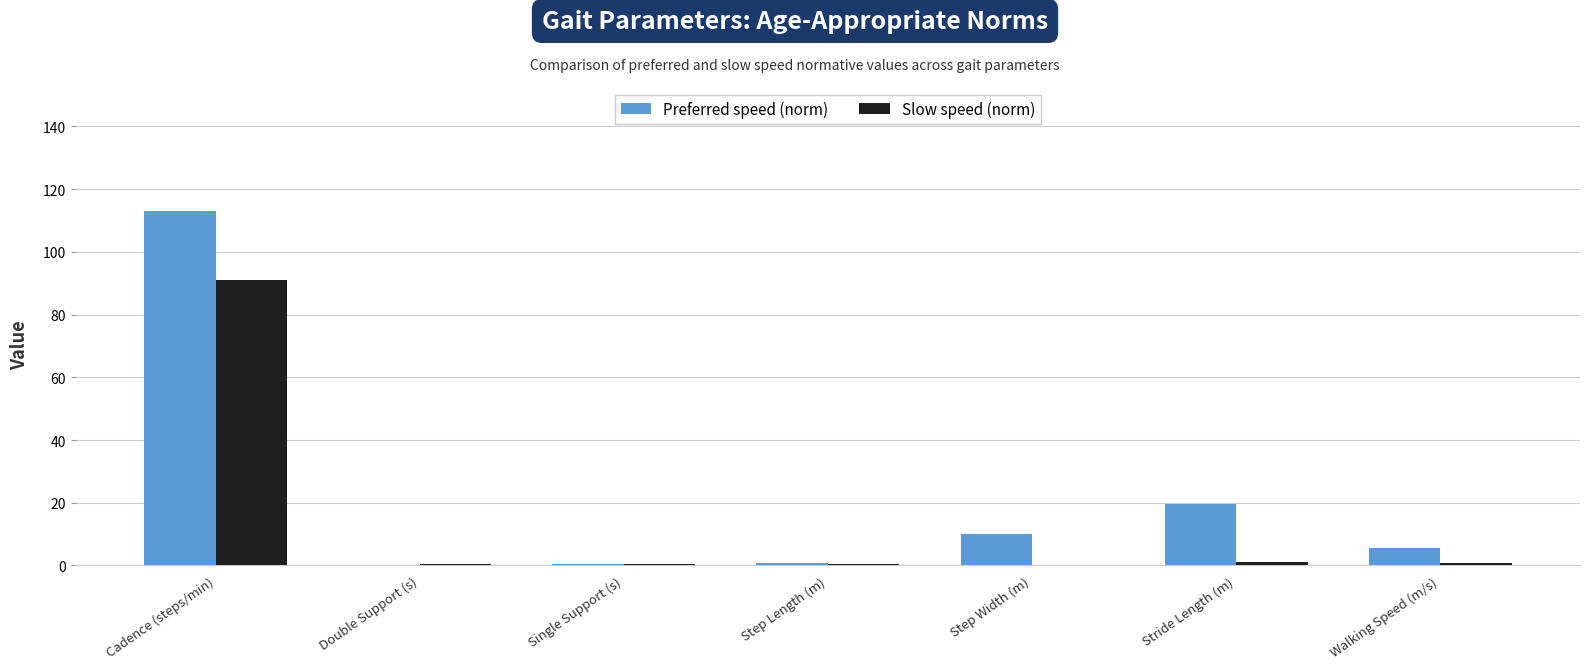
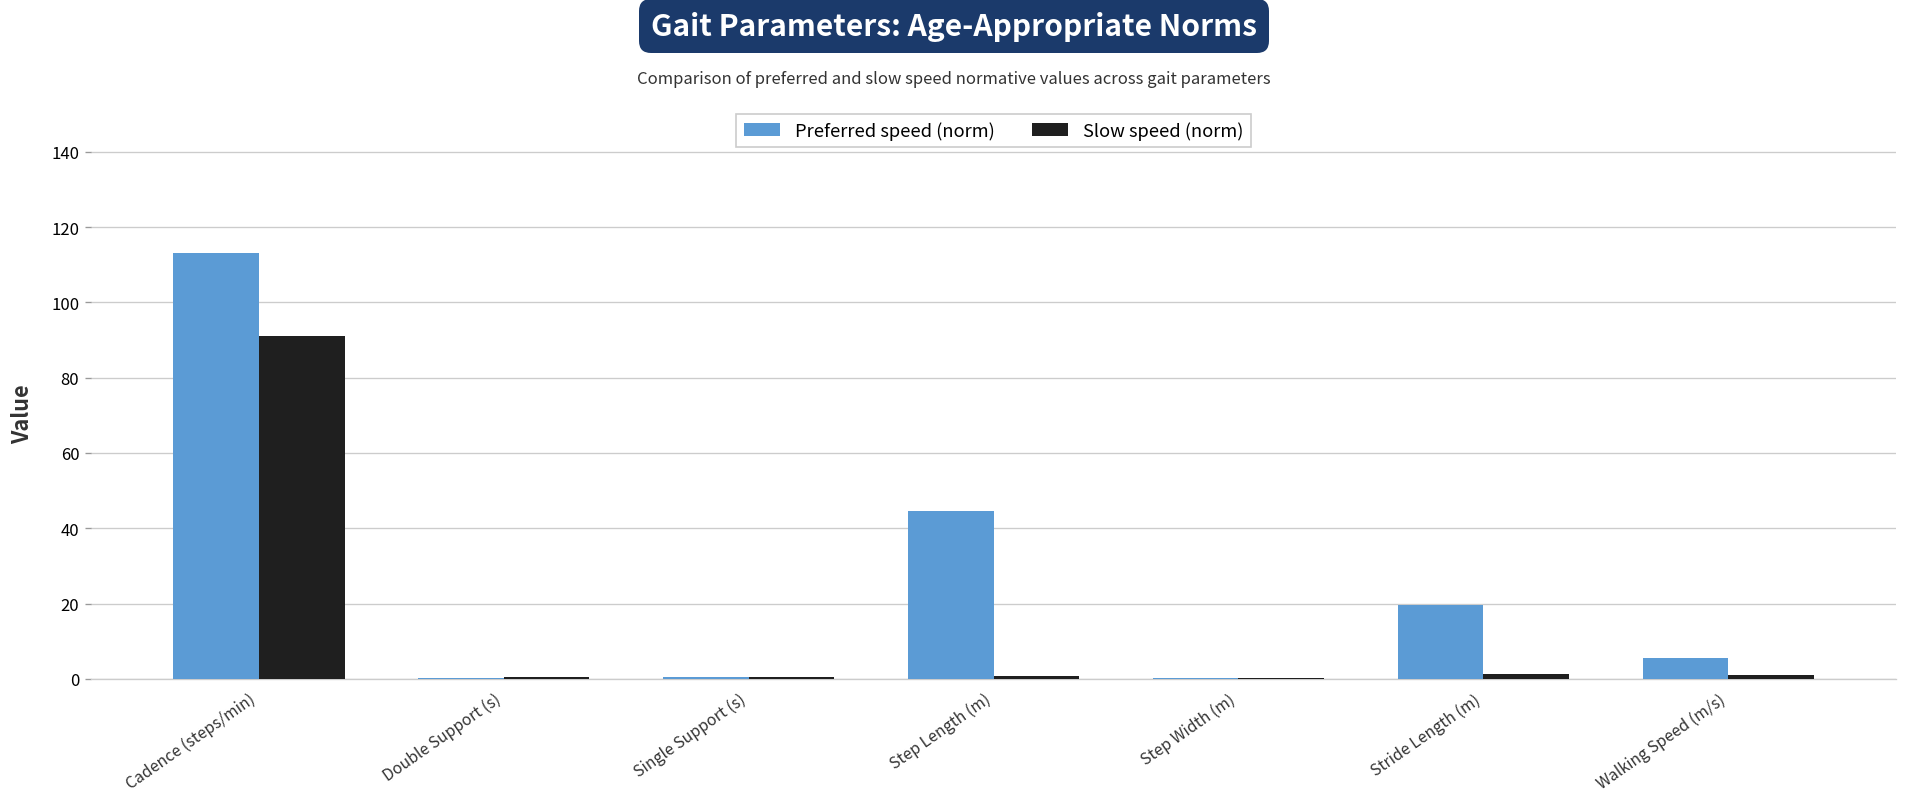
  {
    "Preferred speed (norm)": {
      "Cadence (steps/min)": 113,
-     "Step Length (m)": 1,
-     "Step Width (m)": 10,
+     "Step Length (m)": 45,
+     "Step Width (m)": 0,
      "Stride Length (m)": 20,
      "Walking Speed (m/s)": 6
    },
    "Slow speed (norm)": {
      "Cadence (steps/min)": 91,
      "Stride Length (m)": 1,
      "Walking Speed (m/s)": 1
    }
  }
